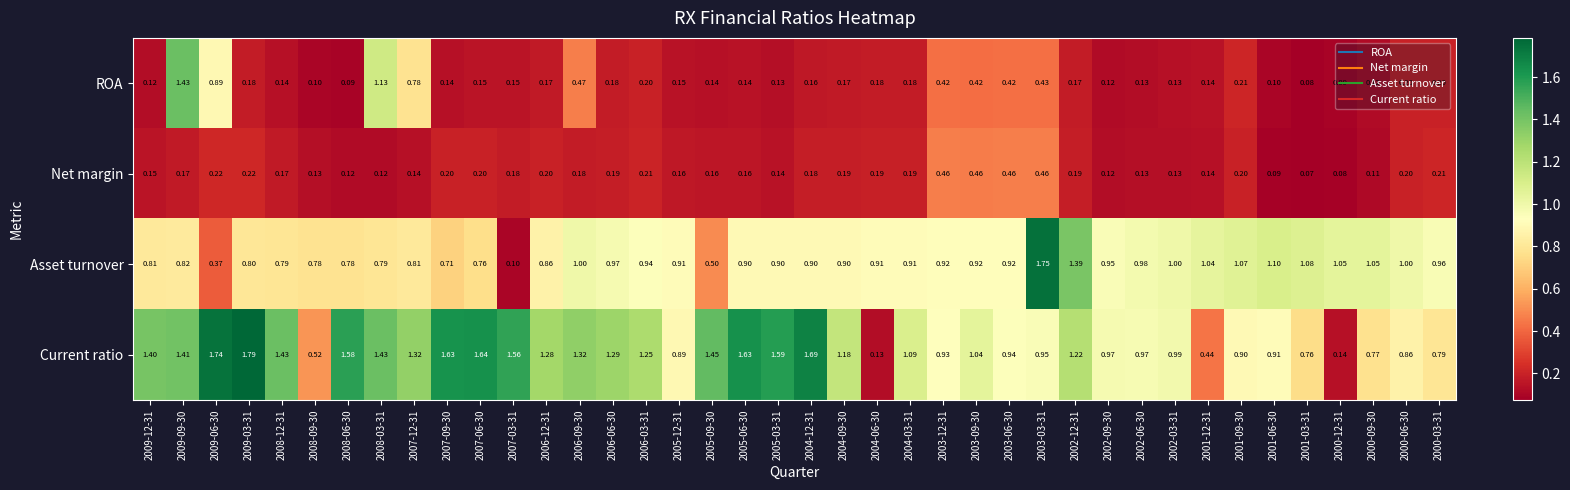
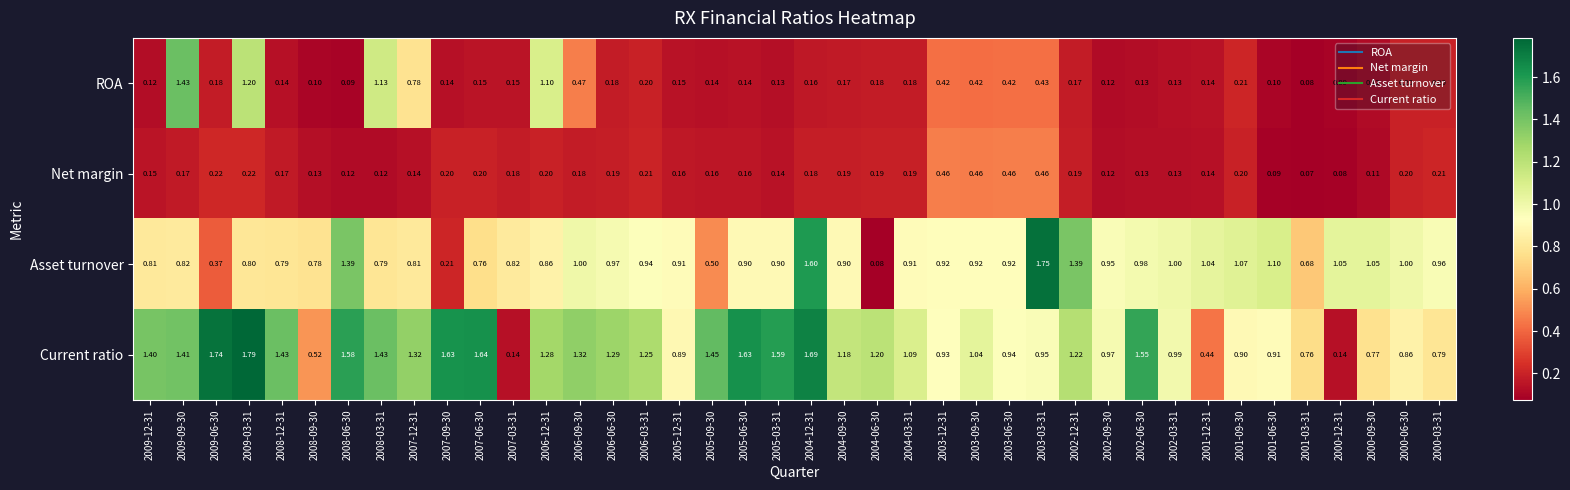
  {
    "ROA": {
      "2009-12-31": 0.12,
      "2009-09-30": 1.43,
-     "2009-06-30": 0.89,
-     "2009-03-31": 0.18,
+     "2009-06-30": 0.18,
+     "2009-03-31": 1.20,
      "2008-12-31": 0.14,
      "2008-09-30": 0.10,
      "2008-06-30": 0.09,
      "2008-03-31": 1.13,
      "2007-12-31": 0.78,
      "2007-09-30": 0.14,
      "2007-06-30": 0.15,
      "2007-03-31": 0.15,
-     "2006-12-31": 0.17,
+     "2006-12-31": 1.10,
      "2006-09-30": 0.47,
      "2006-06-30": 0.18,
      "2006-03-31": 0.20,
      "2005-12-31": 0.15,
      "2005-09-30": 0.14,
      "2005-06-30": 0.14,
      "2005-03-31": 0.13,
      "2004-12-31": 0.16,
      "2004-09-30": 0.17,
      "2004-06-30": 0.18,
      "2004-03-31": 0.18,
      "2003-12-31": 0.42,
      "2003-09-30": 0.42,
      "2003-06-30": 0.42,
      "2003-03-31": 0.43,
      "2002-12-31": 0.17,
      "2002-09-30": 0.12,
      "2002-06-30": 0.13,
      "2002-03-31": 0.13,
      "2001-12-31": 0.14,
      "2001-09-30": 0.21,
      "2001-06-30": 0.10,
      "2001-03-31": 0.08
    },
    "Net margin": {
      "2009-12-31": 0.15,
      "2009-09-30": 0.17,
      "2009-06-30": 0.22,
      "2009-03-31": 0.22,
      "2008-12-31": 0.17,
      "2008-09-30": 0.13,
      "2008-06-30": 0.12,
      "2008-03-31": 0.12,
      "2007-12-31": 0.14,
      "2007-09-30": 0.20,
      "2007-06-30": 0.20,
      "2007-03-31": 0.18,
      "2006-12-31": 0.20,
      "2006-09-30": 0.18,
      "2006-06-30": 0.19,
      "2006-03-31": 0.21,
      "2005-12-31": 0.16,
      "2005-09-30": 0.16,
      "2005-06-30": 0.16,
      "2005-03-31": 0.14,
      "2004-12-31": 0.18,
      "2004-09-30": 0.19,
      "2004-06-30": 0.19,
      "2004-03-31": 0.19,
      "2003-12-31": 0.46,
      "2003-09-30": 0.46,
      "2003-06-30": 0.46,
      "2003-03-31": 0.46,
      "2002-12-31": 0.19,
      "2002-09-30": 0.12,
      "2002-06-30": 0.13,
      "2002-03-31": 0.13,
      "2001-12-31": 0.14,
      "2001-09-30": 0.20,
      "2001-06-30": 0.09,
      "2001-03-31": 0.07,
      "2000-12-31": 0.08,
      "2000-09-30": 0.11,
      "2000-06-30": 0.20,
      "2000-03-31": 0.21
    },
    "Asset turnover": {
      "2009-12-31": 0.81,
      "2009-09-30": 0.82,
      "2009-06-30": 0.37,
      "2009-03-31": 0.80,
      "2008-12-31": 0.79,
      "2008-09-30": 0.78,
-     "2008-06-30": 0.78,
+     "2008-06-30": 1.39,
      "2008-03-31": 0.79,
      "2007-12-31": 0.81,
-     "2007-09-30": 0.71,
+     "2007-09-30": 0.21,
      "2007-06-30": 0.76,
-     "2007-03-31": 0.10,
+     "2007-03-31": 0.82,
      "2006-12-31": 0.86,
      "2006-09-30": 1.00,
      "2006-06-30": 0.97,
      "2006-03-31": 0.94,
      "2005-12-31": 0.91,
      "2005-09-30": 0.50,
      "2005-06-30": 0.90,
      "2005-03-31": 0.90,
-     "2004-12-31": 0.90,
+     "2004-12-31": 1.60,
      "2004-09-30": 0.90,
-     "2004-06-30": 0.91,
+     "2004-06-30": 0.08,
      "2004-03-31": 0.91,
      "2003-12-31": 0.92,
      "2003-09-30": 0.92,
      "2003-06-30": 0.92,
      "2003-03-31": 1.75,
      "2002-12-31": 1.39,
      "2002-09-30": 0.95,
      "2002-06-30": 0.98,
      "2002-03-31": 1.00,
      "2001-12-31": 1.04,
      "2001-09-30": 1.07,
      "2001-06-30": 1.10,
-     "2001-03-31": 1.08,
+     "2001-03-31": 0.68,
      "2000-12-31": 1.05,
      "2000-09-30": 1.05,
      "2000-06-30": 1.00,
      "2000-03-31": 0.96
    },
    "Current ratio": {
      "2009-12-31": 1.40,
      "2009-09-30": 1.41,
      "2009-06-30": 1.74,
      "2009-03-31": 1.79,
      "2008-12-31": 1.43,
      "2008-09-30": 0.52,
      "2008-06-30": 1.58,
      "2008-03-31": 1.43,
      "2007-12-31": 1.32,
      "2007-09-30": 1.63,
      "2007-06-30": 1.64,
-     "2007-03-31": 1.56,
+     "2007-03-31": 0.14,
      "2006-12-31": 1.28,
      "2006-09-30": 1.32,
      "2006-06-30": 1.29,
      "2006-03-31": 1.25,
      "2005-12-31": 0.89,
      "2005-09-30": 1.45,
      "2005-06-30": 1.63,
      "2005-03-31": 1.59,
      "2004-12-31": 1.69,
      "2004-09-30": 1.18,
-     "2004-06-30": 0.13,
+     "2004-06-30": 1.20,
      "2004-03-31": 1.09,
      "2003-12-31": 0.93,
      "2003-09-30": 1.04,
      "2003-06-30": 0.94,
      "2003-03-31": 0.95,
      "2002-12-31": 1.22,
      "2002-09-30": 0.97,
-     "2002-06-30": 0.97,
+     "2002-06-30": 1.55,
      "2002-03-31": 0.99,
      "2001-12-31": 0.44,
      "2001-09-30": 0.90,
      "2001-06-30": 0.91,
      "2001-03-31": 0.76,
      "2000-12-31": 0.14,
      "2000-09-30": 0.77,
      "2000-06-30": 0.86,
      "2000-03-31": 0.79
    }
  }
